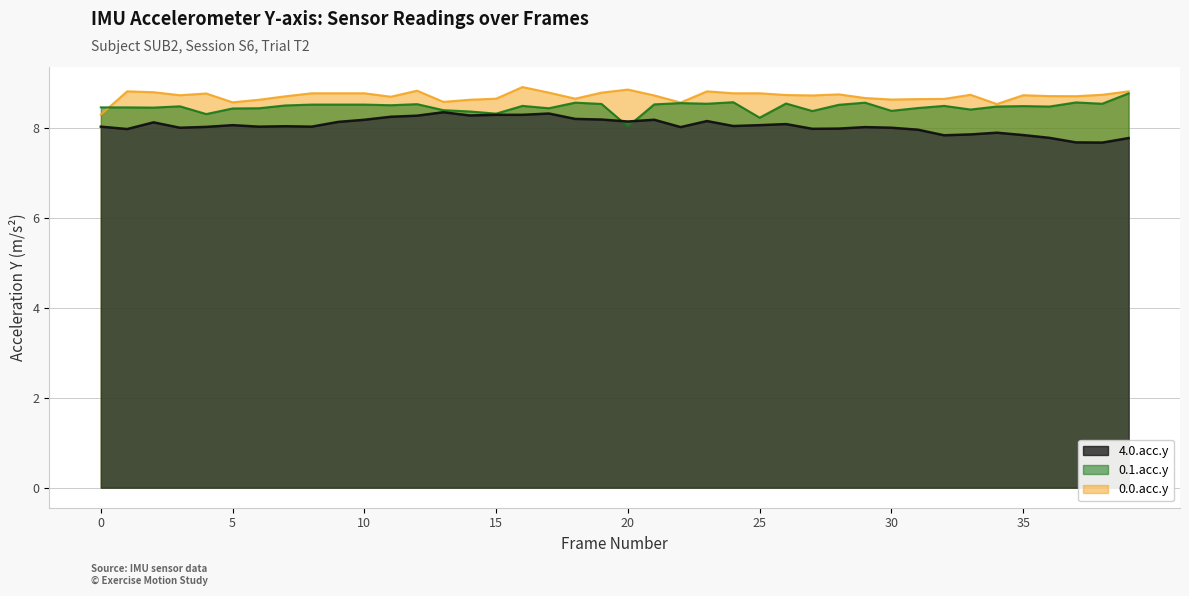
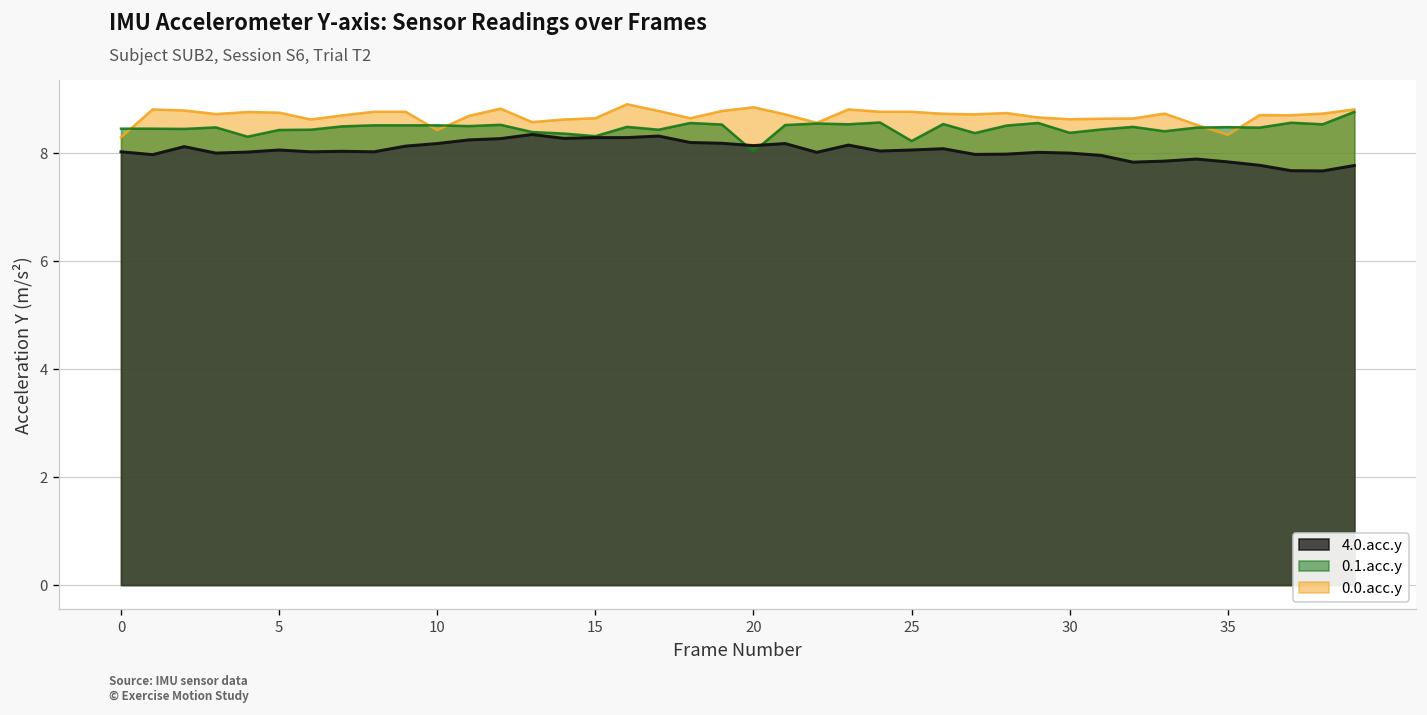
  {
    "0.0.acc.y": {
      "0": 8.3,
-     "5": 8.6,
-     "10": 8.8,
+     "5": 8.8,
+     "10": 8.4,
      "15": 8.6,
      "20": 8.9,
      "25": 8.8,
      "30": 8.6,
-     "35": 8.7
+     "35": 8.3
    },
    "0.1.acc.y": {
      "0": 8.5,
      "5": 8.4,
      "10": 8.5,
      "20": 8.0,
      "25": 8.2,
      "30": 8.4,
      "35": 8.5
    }
  }
